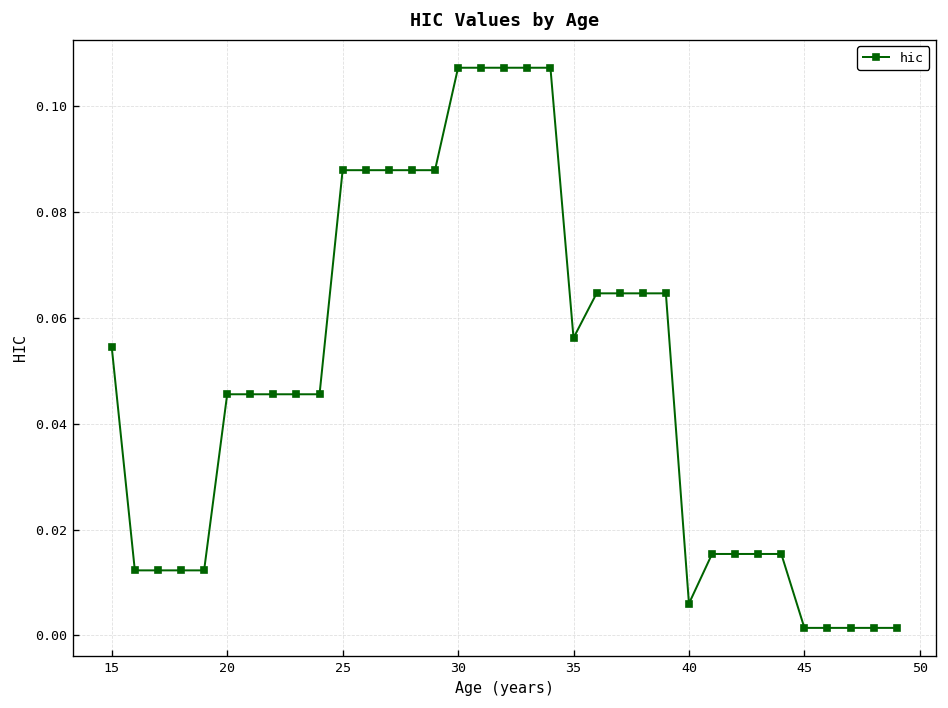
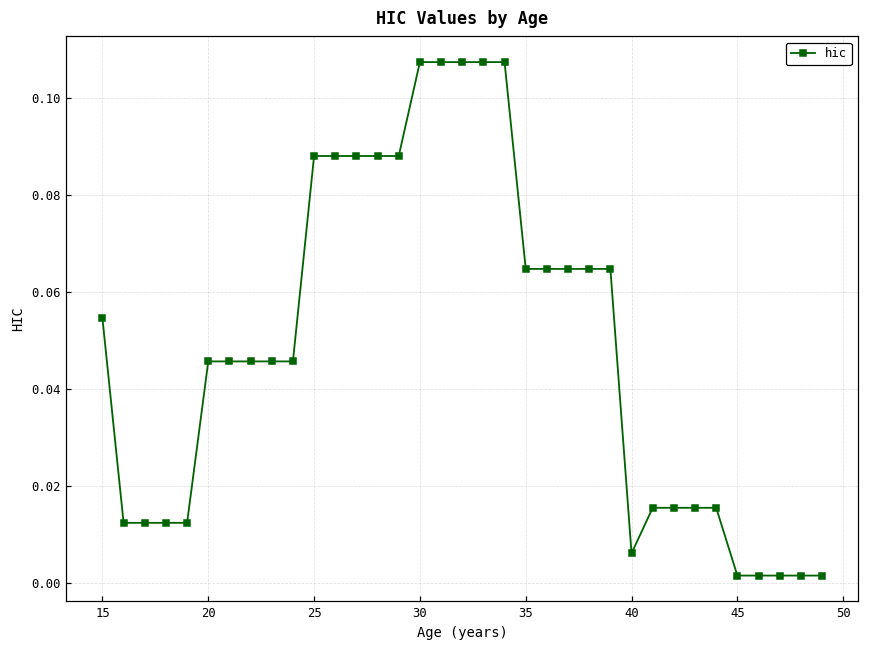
  {
    "15": 0.054,
    "20": 0.046,
    "25": 0.088,
    "30": 0.107,
-   "35": 0.056,
+   "35": 0.065,
    "40": 0.006,
    "45": 0.001
  }
